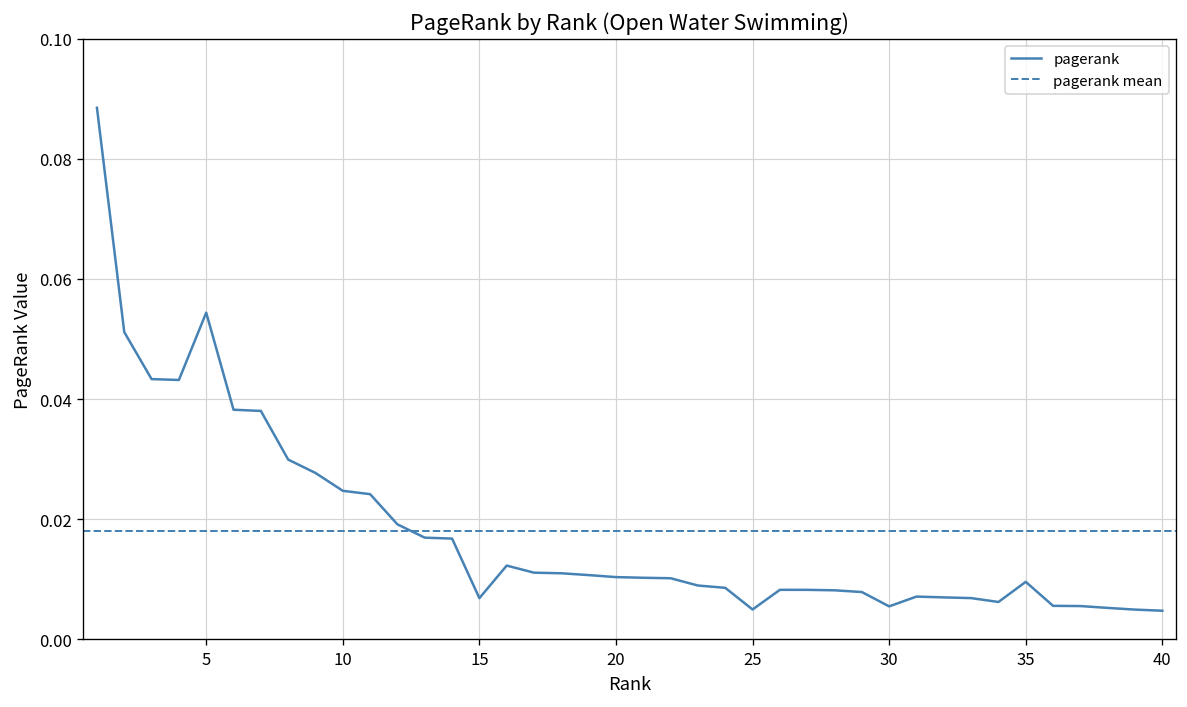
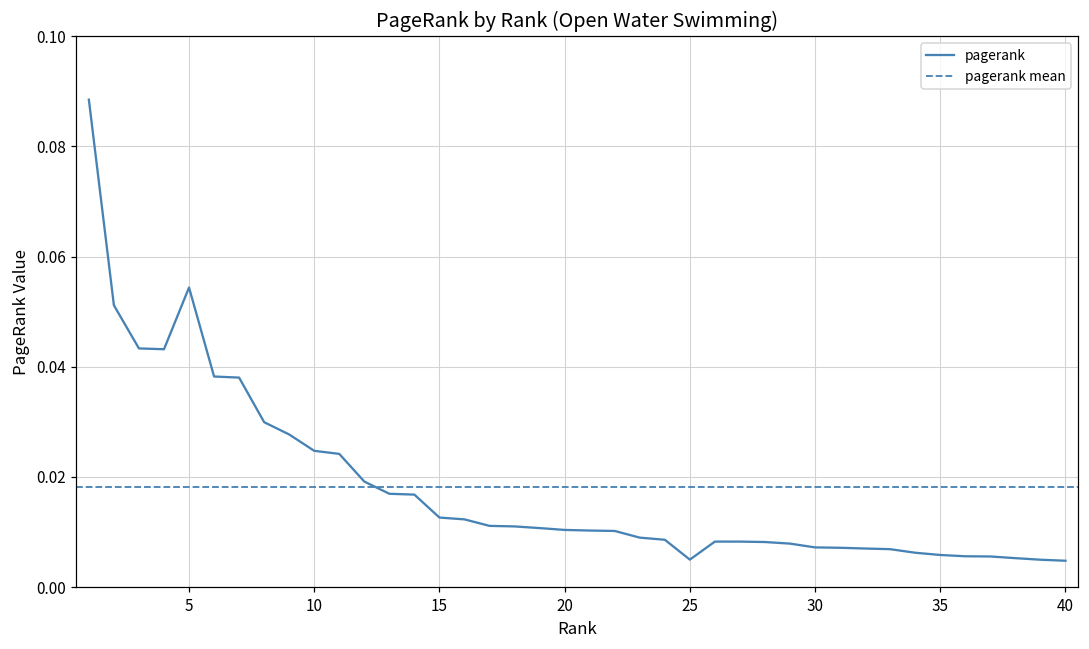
  {
    "5": 0.054,
    "10": 0.025,
-   "15": 0.007,
+   "15": 0.013,
    "20": 0.010,
    "25": 0.005,
-   "30": 0.006,
-   "35": 0.010,
+   "30": 0.007,
+   "35": 0.006,
    "40": 0.005
  }
